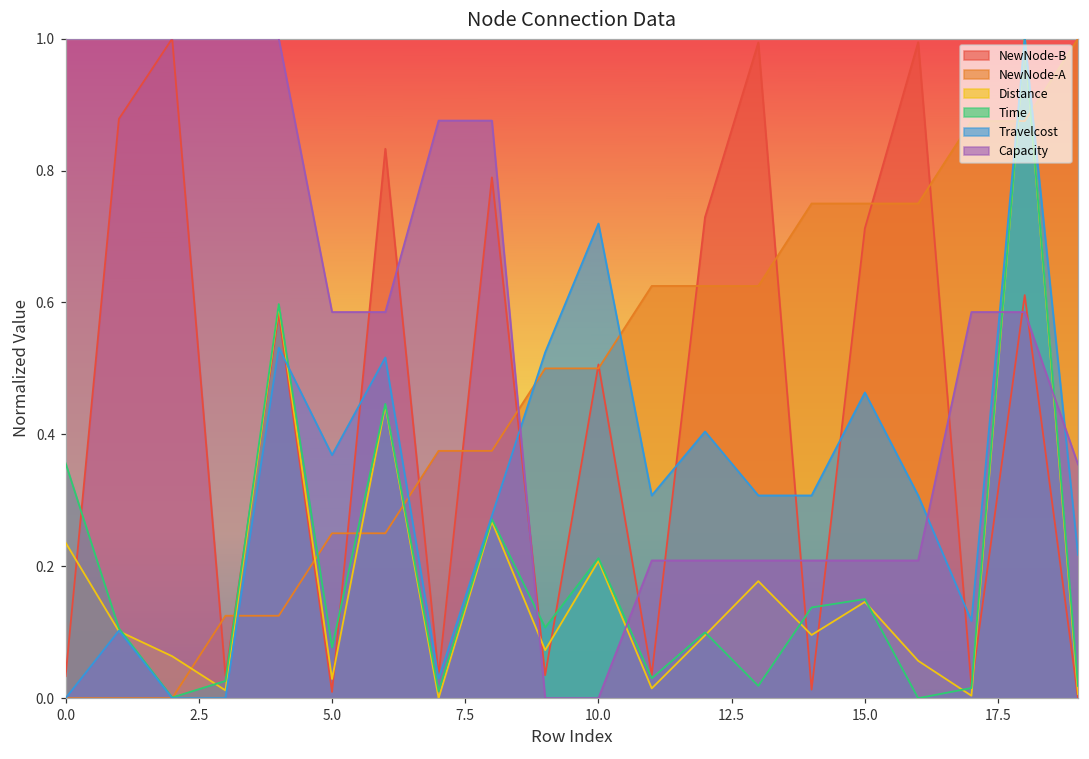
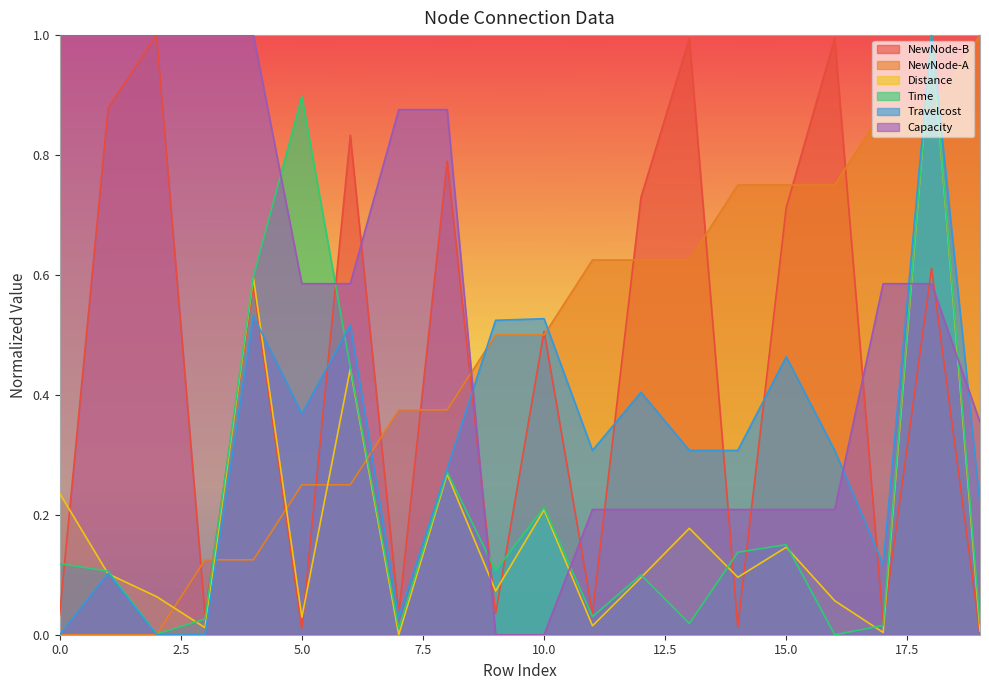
  {
    "Distance": {
      "0.0": 0.24,
      "5.0": 0.03,
      "15.0": 0.15
    },
    "Time": {
-     "0.0": 0.36,
-     "5.0": 0.08,
+     "0.0": 0.12,
+     "5.0": 0.90,
      "15.0": 0.15
    },
    "Travelcost": {
      "5.0": 0.37,
-     "10.0": 0.72,
+     "10.0": 0.53,
      "15.0": 0.46
    },
    "Capacity": {
      "0.0": 1.00,
      "5.0": 0.59,
      "10.0": 0.00,
      "15.0": 0.21
    }
  }
